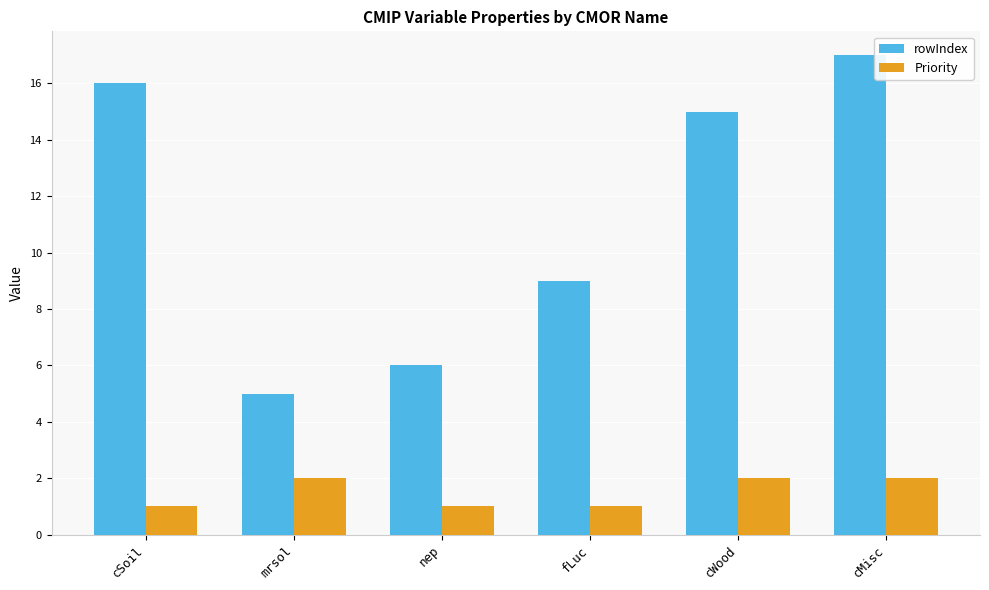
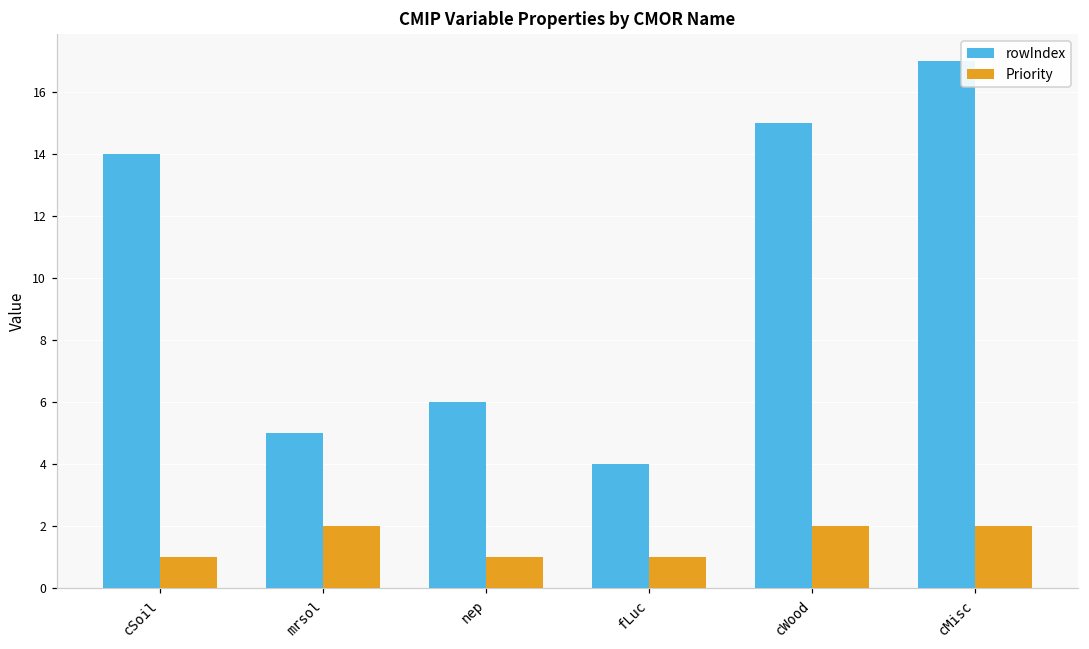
  {
    "rowIndex": {
-     "cSoil": 16,
+     "cSoil": 14,
      "mrsol": 5,
      "nep": 6,
-     "fLuc": 9,
+     "fLuc": 4,
      "cWood": 15,
      "cMisc": 17
    },
    "Priority": {
      "cSoil": 1,
      "mrsol": 2,
      "nep": 1,
      "fLuc": 1,
      "cWood": 2,
      "cMisc": 2
    }
  }
